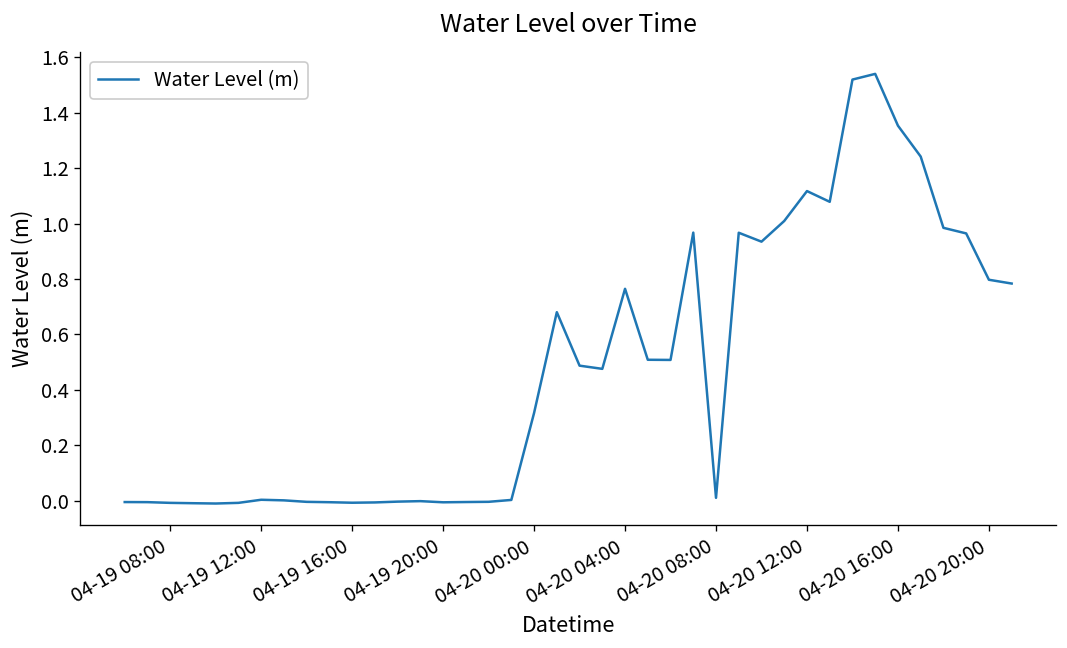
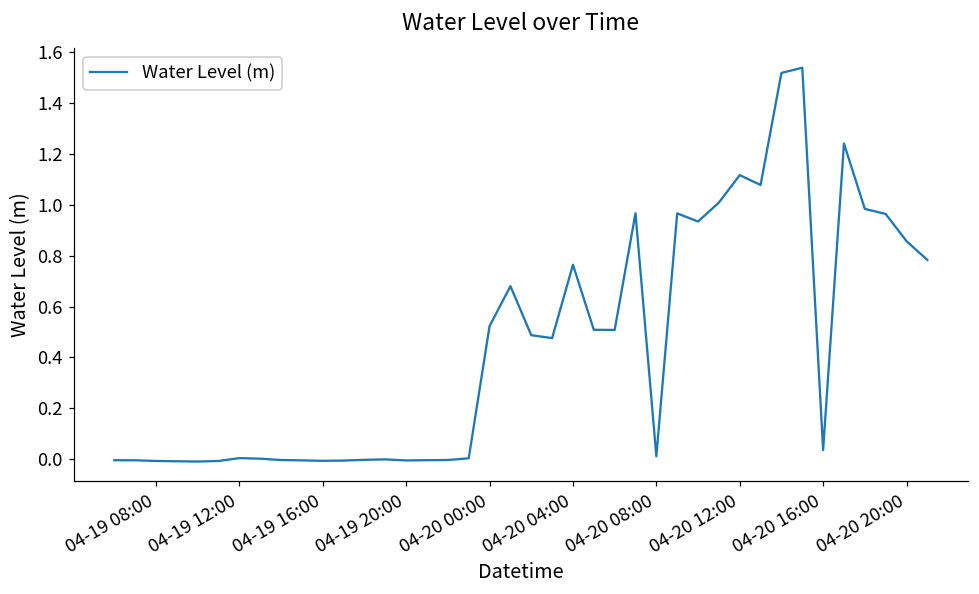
  {
    "04-19 08:00": -0.01,
    "04-19 12:00": 0.00,
    "04-19 16:00": -0.01,
    "04-19 20:00": -0.01,
-   "04-20 00:00": 0.32,
+   "04-20 00:00": 0.52,
    "04-20 04:00": 0.76,
    "04-20 08:00": 0.01,
    "04-20 12:00": 1.12,
-   "04-20 16:00": 1.35,
-   "04-20 20:00": 0.80
+   "04-20 16:00": 0.04,
+   "04-20 20:00": 0.86
  }
